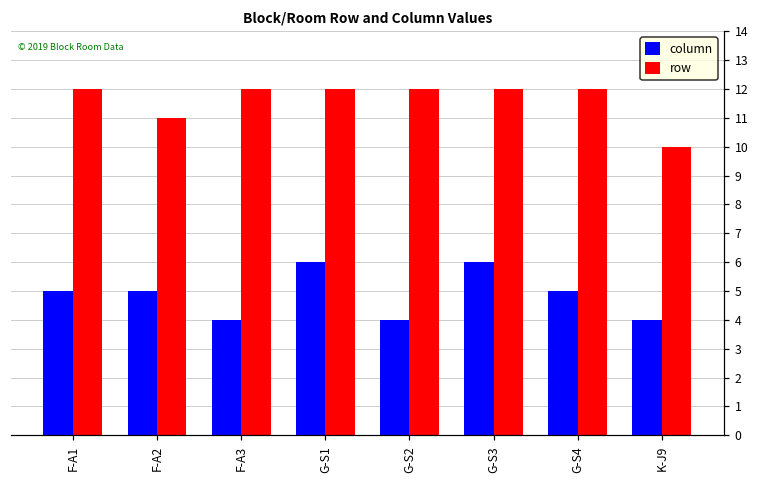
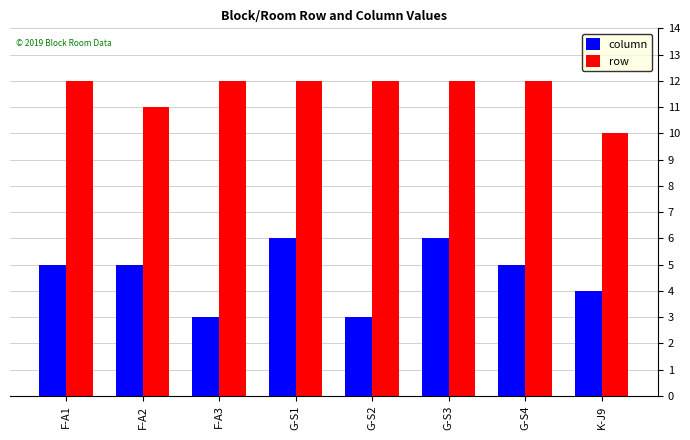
  {
    "column": {
      "F-A1": 5,
      "F-A2": 5,
-     "F-A3": 4,
+     "F-A3": 3,
      "G-S1": 6,
-     "G-S2": 4,
+     "G-S2": 3,
      "G-S3": 6,
      "G-S4": 5,
      "K-J9": 4
    },
    "row": {
      "F-A1": 12,
      "F-A2": 11,
      "F-A3": 12,
      "G-S1": 12,
      "G-S2": 12,
      "G-S3": 12,
      "G-S4": 12,
      "K-J9": 10
    }
  }
